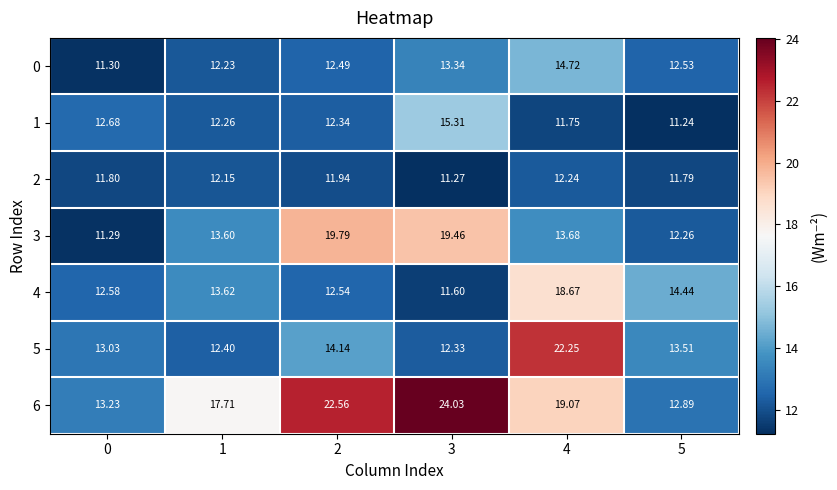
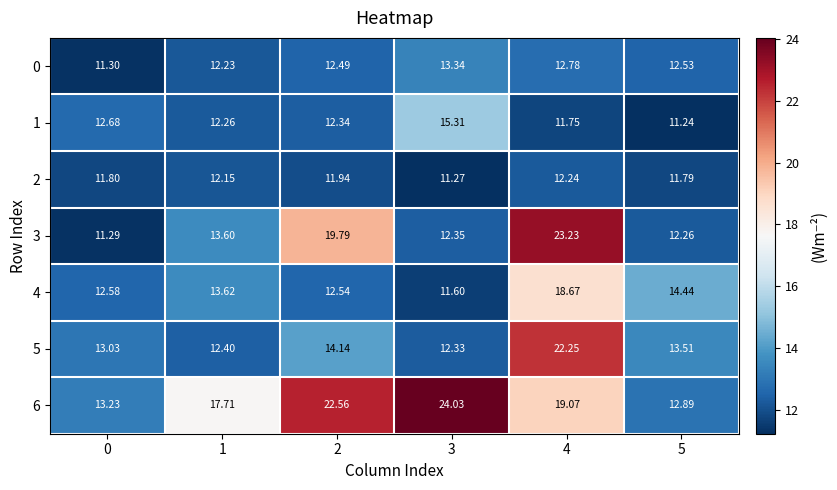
  {
    "0": {
      "0": 11.30,
      "1": 12.23,
      "2": 12.49,
      "3": 13.34,
-     "4": 14.72,
+     "4": 12.78,
      "5": 12.53
    },
    "1": {
      "0": 12.68,
      "1": 12.26,
      "2": 12.34,
      "3": 15.31,
      "4": 11.75,
      "5": 11.24
    },
    "2": {
      "0": 11.80,
      "1": 12.15,
      "2": 11.94,
      "3": 11.27,
      "4": 12.24,
      "5": 11.79
    },
    "3": {
      "0": 11.29,
      "1": 13.60,
      "2": 19.79,
-     "3": 19.46,
-     "4": 13.68,
+     "3": 12.35,
+     "4": 23.23,
      "5": 12.26
    },
    "4": {
      "0": 12.58,
      "1": 13.62,
      "2": 12.54,
      "3": 11.60,
      "4": 18.67,
      "5": 14.44
    },
    "5": {
      "0": 13.03,
      "1": 12.40,
      "2": 14.14,
      "3": 12.33,
      "4": 22.25,
      "5": 13.51
    },
    "6": {
      "0": 13.23,
      "1": 17.71,
      "2": 22.56,
      "3": 24.03,
      "4": 19.07,
      "5": 12.89
    }
  }
